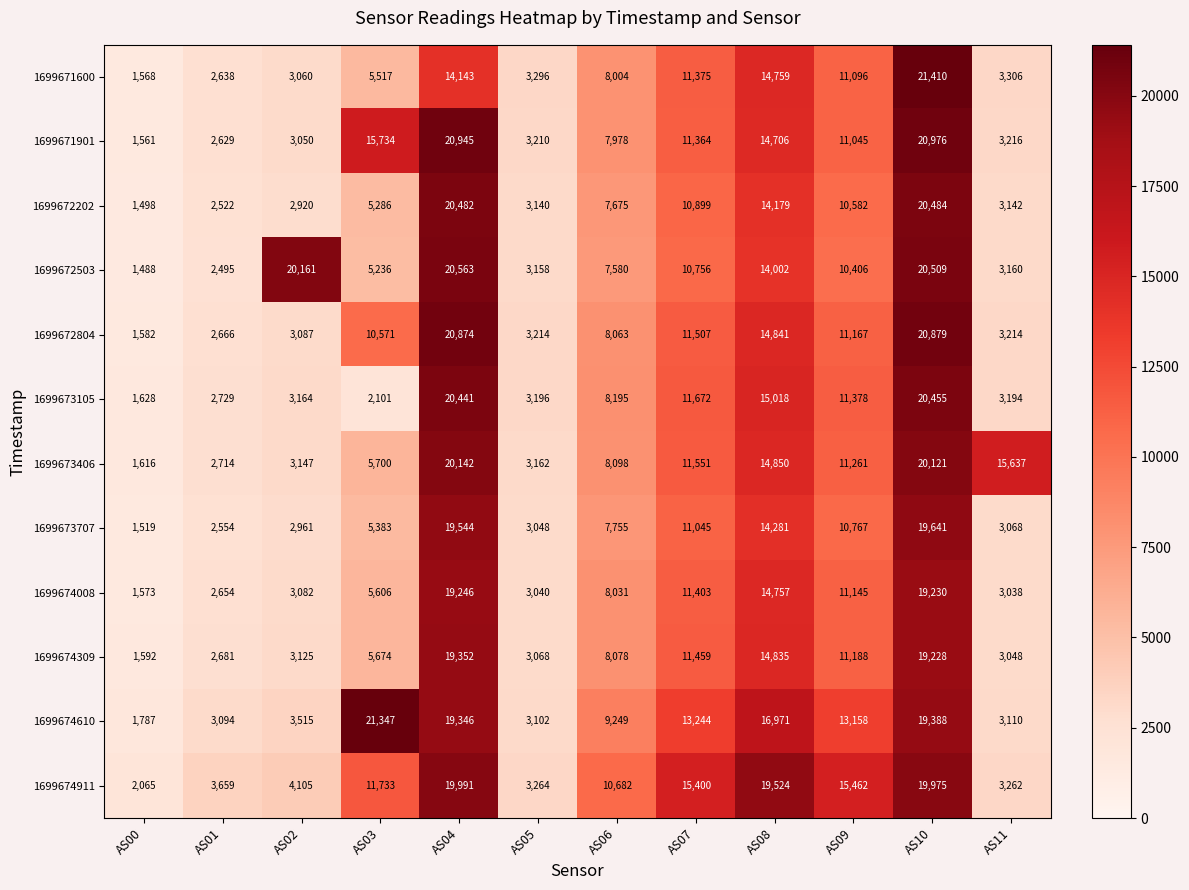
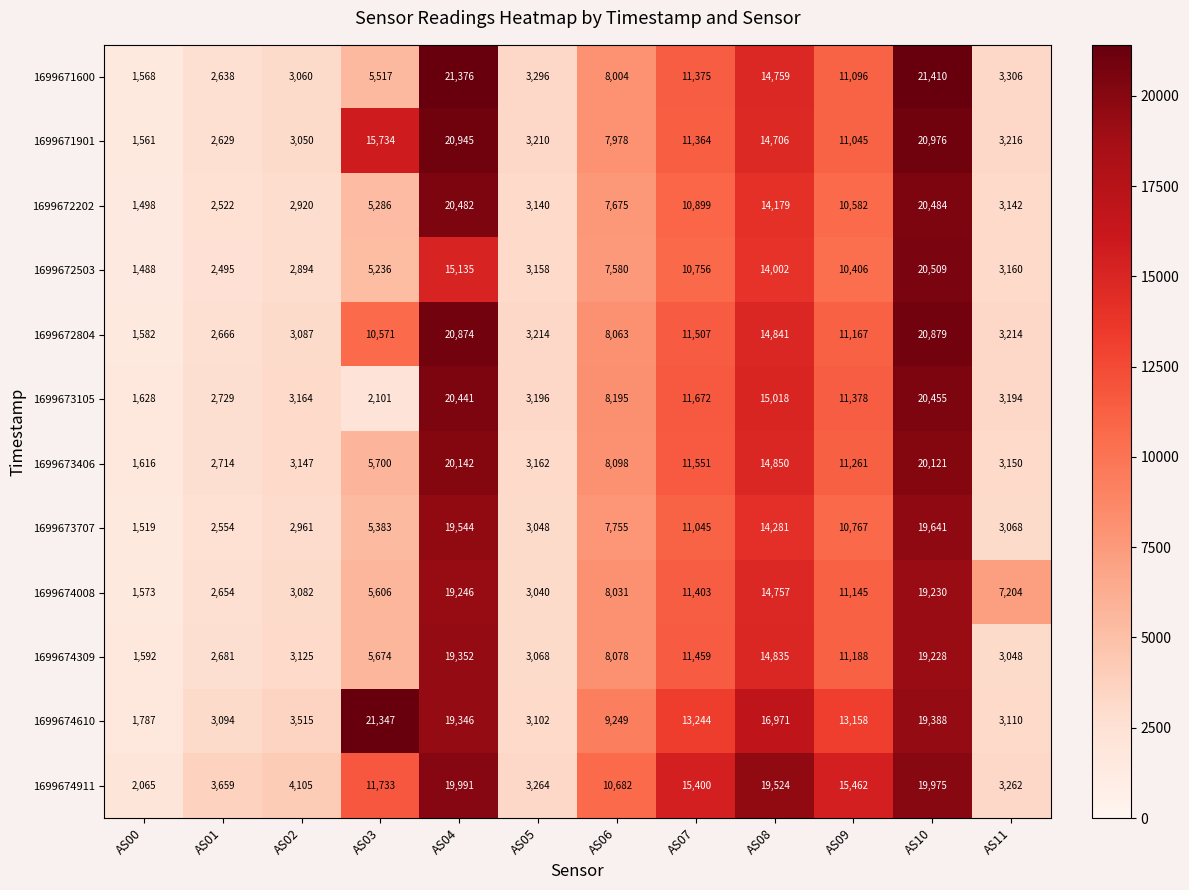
  {
    "1699671600": {
      "AS00": "1,568",
      "AS01": "2,638",
      "AS02": "3,060",
      "AS03": "5,517",
-     "AS04": "14,143",
+     "AS04": "21,376",
      "AS05": "3,296",
      "AS06": "8,004",
      "AS07": "11,375",
      "AS08": "14,759",
      "AS09": "11,096",
      "AS10": "21,410",
      "AS11": "3,306"
    },
    "1699671901": {
      "AS00": "1,561",
      "AS01": "2,629",
      "AS02": "3,050",
      "AS03": "15,734",
      "AS04": "20,945",
      "AS05": "3,210",
      "AS06": "7,978",
      "AS07": "11,364",
      "AS08": "14,706",
      "AS09": "11,045",
      "AS10": "20,976",
      "AS11": "3,216"
    },
    "1699672202": {
      "AS00": "1,498",
      "AS01": "2,522",
      "AS02": "2,920",
      "AS03": "5,286",
      "AS04": "20,482",
      "AS05": "3,140",
      "AS06": "7,675",
      "AS07": "10,899",
      "AS08": "14,179",
      "AS09": "10,582",
      "AS10": "20,484",
      "AS11": "3,142"
    },
    "1699672503": {
      "AS00": "1,488",
      "AS01": "2,495",
-     "AS02": "20,161",
+     "AS02": "2,894",
      "AS03": "5,236",
-     "AS04": "20,563",
+     "AS04": "15,135",
      "AS05": "3,158",
      "AS06": "7,580",
      "AS07": "10,756",
      "AS08": "14,002",
      "AS09": "10,406",
      "AS10": "20,509",
      "AS11": "3,160"
    },
    "1699672804": {
      "AS00": "1,582",
      "AS01": "2,666",
      "AS02": "3,087",
      "AS03": "10,571",
      "AS04": "20,874",
      "AS05": "3,214",
      "AS06": "8,063",
      "AS07": "11,507",
      "AS08": "14,841",
      "AS09": "11,167",
      "AS10": "20,879",
      "AS11": "3,214"
    },
    "1699673105": {
      "AS00": "1,628",
      "AS01": "2,729",
      "AS02": "3,164",
      "AS03": "2,101",
      "AS04": "20,441",
      "AS05": "3,196",
      "AS06": "8,195",
      "AS07": "11,672",
      "AS08": "15,018",
      "AS09": "11,378",
      "AS10": "20,455",
      "AS11": "3,194"
    },
    "1699673406": {
      "AS00": "1,616",
      "AS01": "2,714",
      "AS02": "3,147",
      "AS03": "5,700",
      "AS04": "20,142",
      "AS05": "3,162",
      "AS06": "8,098",
      "AS07": "11,551",
      "AS08": "14,850",
      "AS09": "11,261",
      "AS10": "20,121",
-     "AS11": "15,637"
+     "AS11": "3,150"
    },
    "1699673707": {
      "AS00": "1,519",
      "AS01": "2,554",
      "AS02": "2,961",
      "AS03": "5,383",
      "AS04": "19,544",
      "AS05": "3,048",
      "AS06": "7,755",
      "AS07": "11,045",
      "AS08": "14,281",
      "AS09": "10,767",
      "AS10": "19,641",
      "AS11": "3,068"
    },
    "1699674008": {
      "AS00": "1,573",
      "AS01": "2,654",
      "AS02": "3,082",
      "AS03": "5,606",
      "AS04": "19,246",
      "AS05": "3,040",
      "AS06": "8,031",
      "AS07": "11,403",
      "AS08": "14,757",
      "AS09": "11,145",
      "AS10": "19,230",
-     "AS11": "3,038"
+     "AS11": "7,204"
    },
    "1699674309": {
      "AS00": "1,592",
      "AS01": "2,681",
      "AS02": "3,125",
      "AS03": "5,674",
      "AS04": "19,352",
      "AS05": "3,068",
      "AS06": "8,078",
      "AS07": "11,459",
      "AS08": "14,835",
      "AS09": "11,188",
      "AS10": "19,228",
      "AS11": "3,048"
    },
    "1699674610": {
      "AS00": "1,787",
      "AS01": "3,094",
      "AS02": "3,515",
      "AS03": "21,347",
      "AS04": "19,346",
      "AS05": "3,102",
      "AS06": "9,249",
      "AS07": "13,244",
      "AS08": "16,971",
      "AS09": "13,158",
      "AS10": "19,388",
      "AS11": "3,110"
    },
    "1699674911": {
      "AS00": "2,065",
      "AS01": "3,659",
      "AS02": "4,105",
      "AS03": "11,733",
      "AS04": "19,991",
      "AS05": "3,264",
      "AS06": "10,682",
      "AS07": "15,400",
      "AS08": "19,524",
      "AS09": "15,462",
      "AS10": "19,975",
      "AS11": "3,262"
    }
  }
